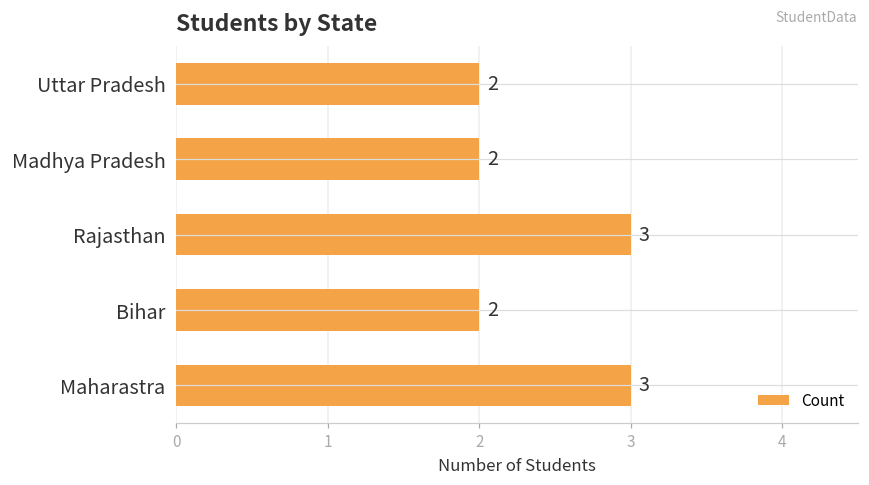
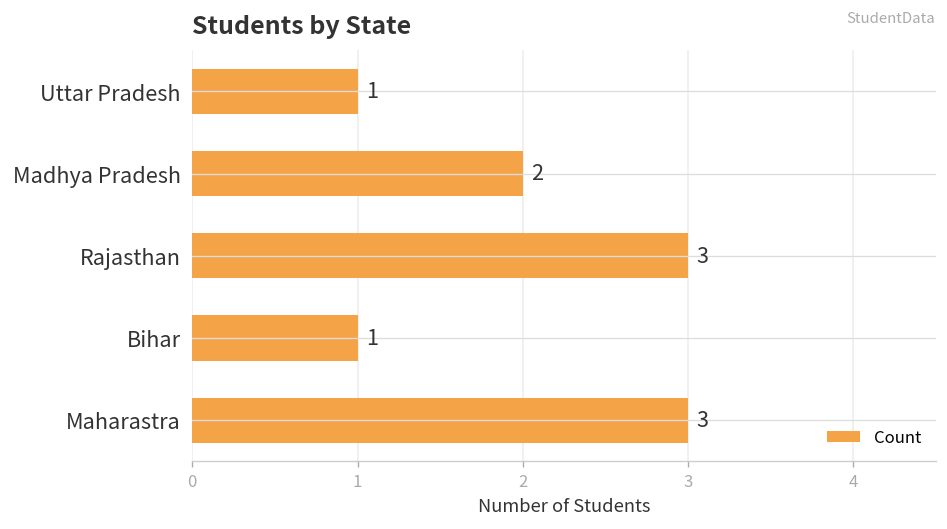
  {
-   "Uttar Pradesh": 2,
+   "Uttar Pradesh": 1,
    "Madhya Pradesh": 2,
    "Rajasthan": 3,
-   "Bihar": 2,
+   "Bihar": 1,
    "Maharastra": 3
  }
